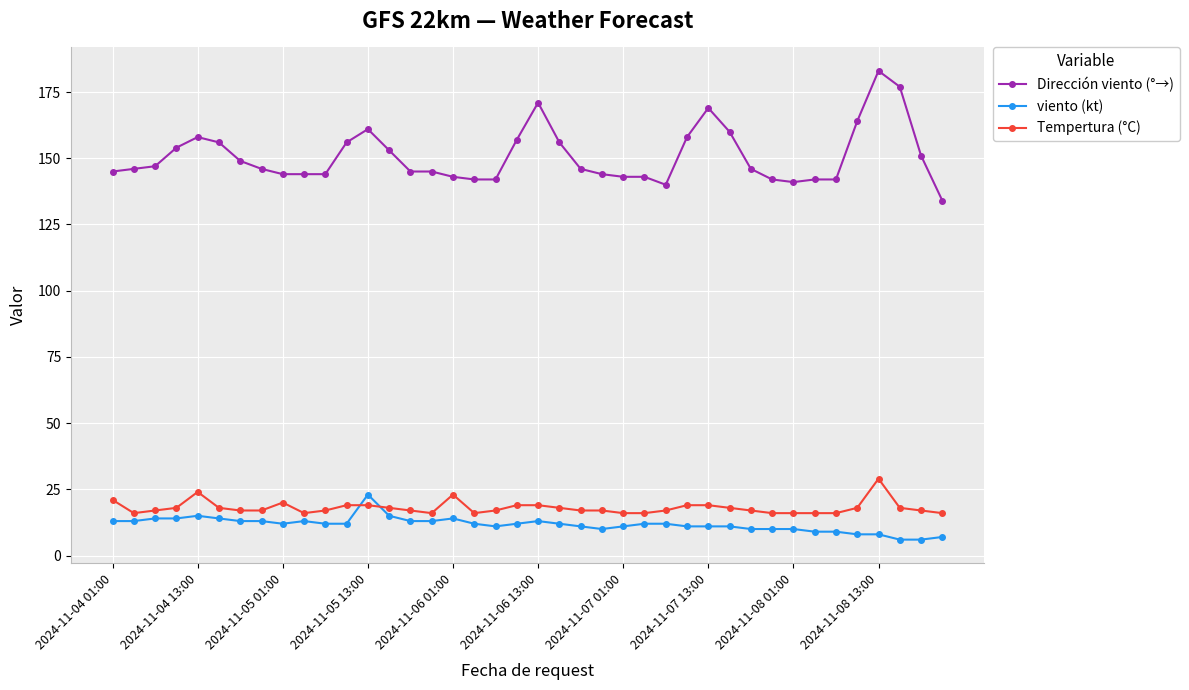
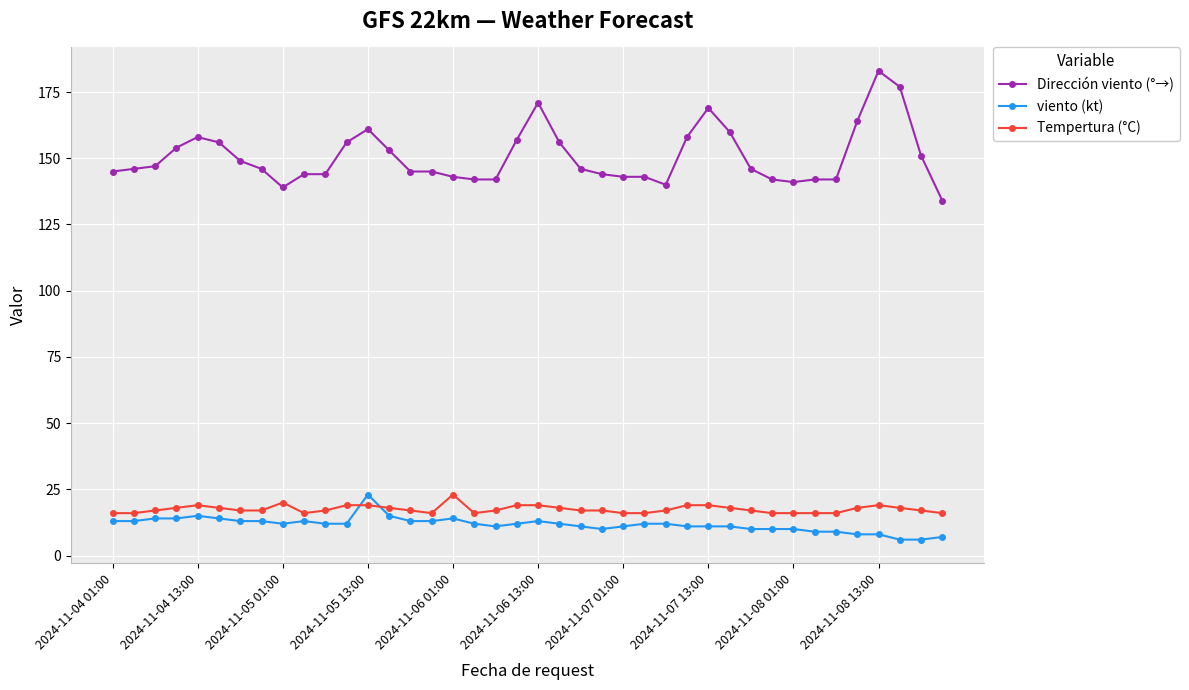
  {
    "Dirección viento (°→)": {
      "2024-11-04 01:00": 145,
      "2024-11-04 13:00": 158,
-     "2024-11-05 01:00": 144,
+     "2024-11-05 01:00": 139,
      "2024-11-05 13:00": 161,
      "2024-11-06 01:00": 143,
      "2024-11-06 13:00": 171,
      "2024-11-07 01:00": 143,
      "2024-11-07 13:00": 169,
      "2024-11-08 01:00": 141,
      "2024-11-08 13:00": 183
    },
    "viento (kt)": {
      "2024-11-04 01:00": 13,
      "2024-11-04 13:00": 15,
      "2024-11-05 01:00": 12,
      "2024-11-05 13:00": 23,
      "2024-11-06 01:00": 14,
      "2024-11-06 13:00": 13,
      "2024-11-07 01:00": 11,
      "2024-11-07 13:00": 11,
      "2024-11-08 01:00": 10,
      "2024-11-08 13:00": 8
    },
    "Tempertura (°C)": {
-     "2024-11-04 01:00": 21,
-     "2024-11-04 13:00": 24,
+     "2024-11-04 01:00": 16,
+     "2024-11-04 13:00": 19,
      "2024-11-05 01:00": 20,
      "2024-11-05 13:00": 19,
      "2024-11-06 01:00": 23,
      "2024-11-06 13:00": 19,
      "2024-11-07 01:00": 16,
      "2024-11-07 13:00": 19,
      "2024-11-08 01:00": 16,
-     "2024-11-08 13:00": 29
+     "2024-11-08 13:00": 19
    }
  }
